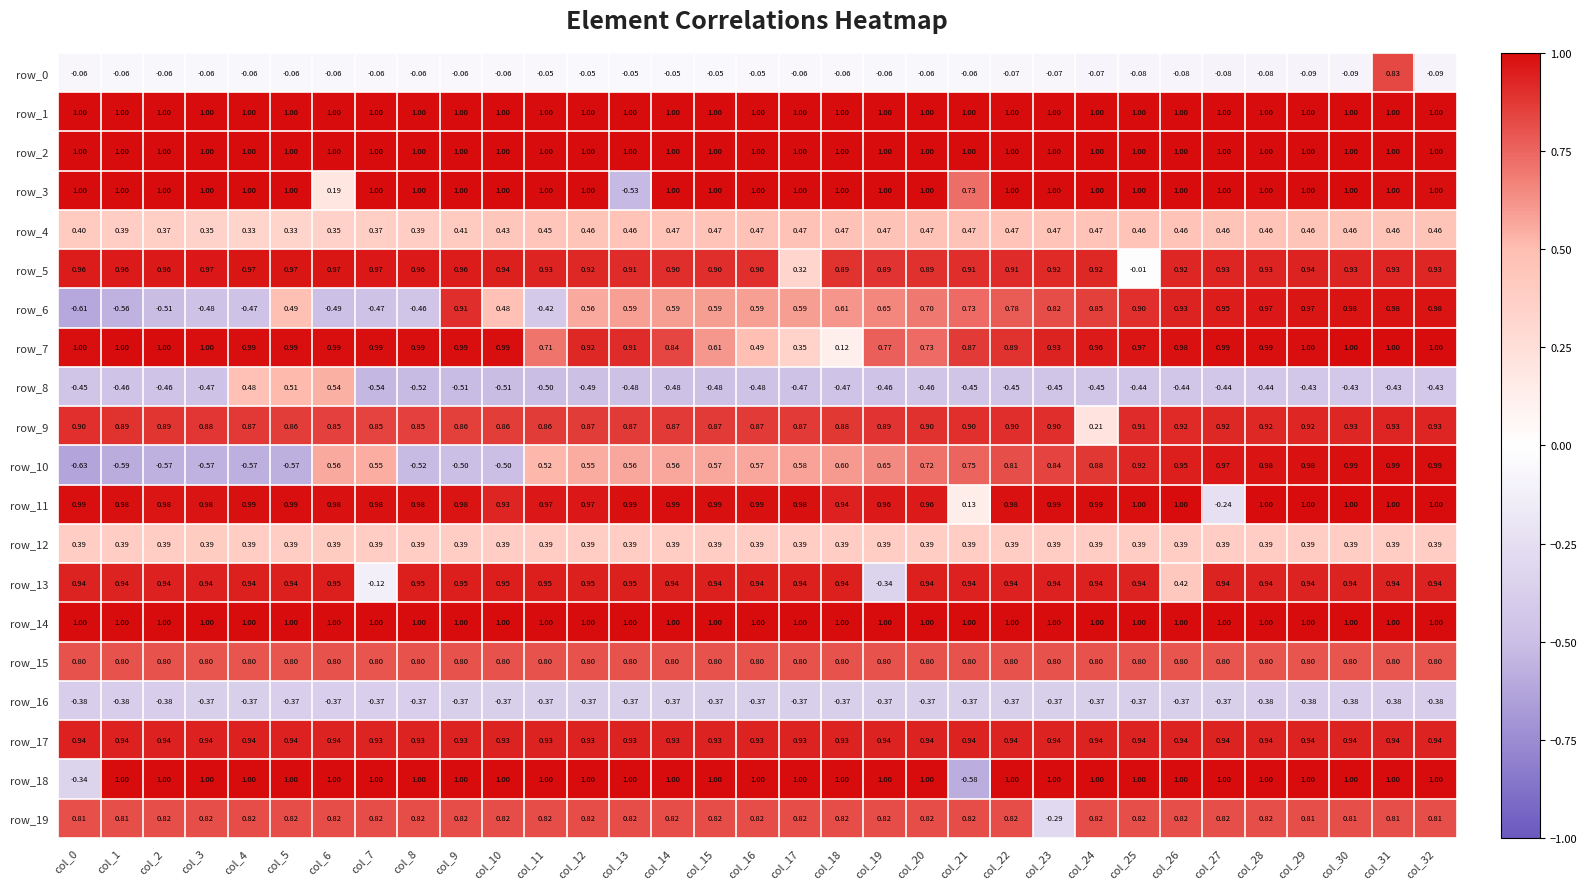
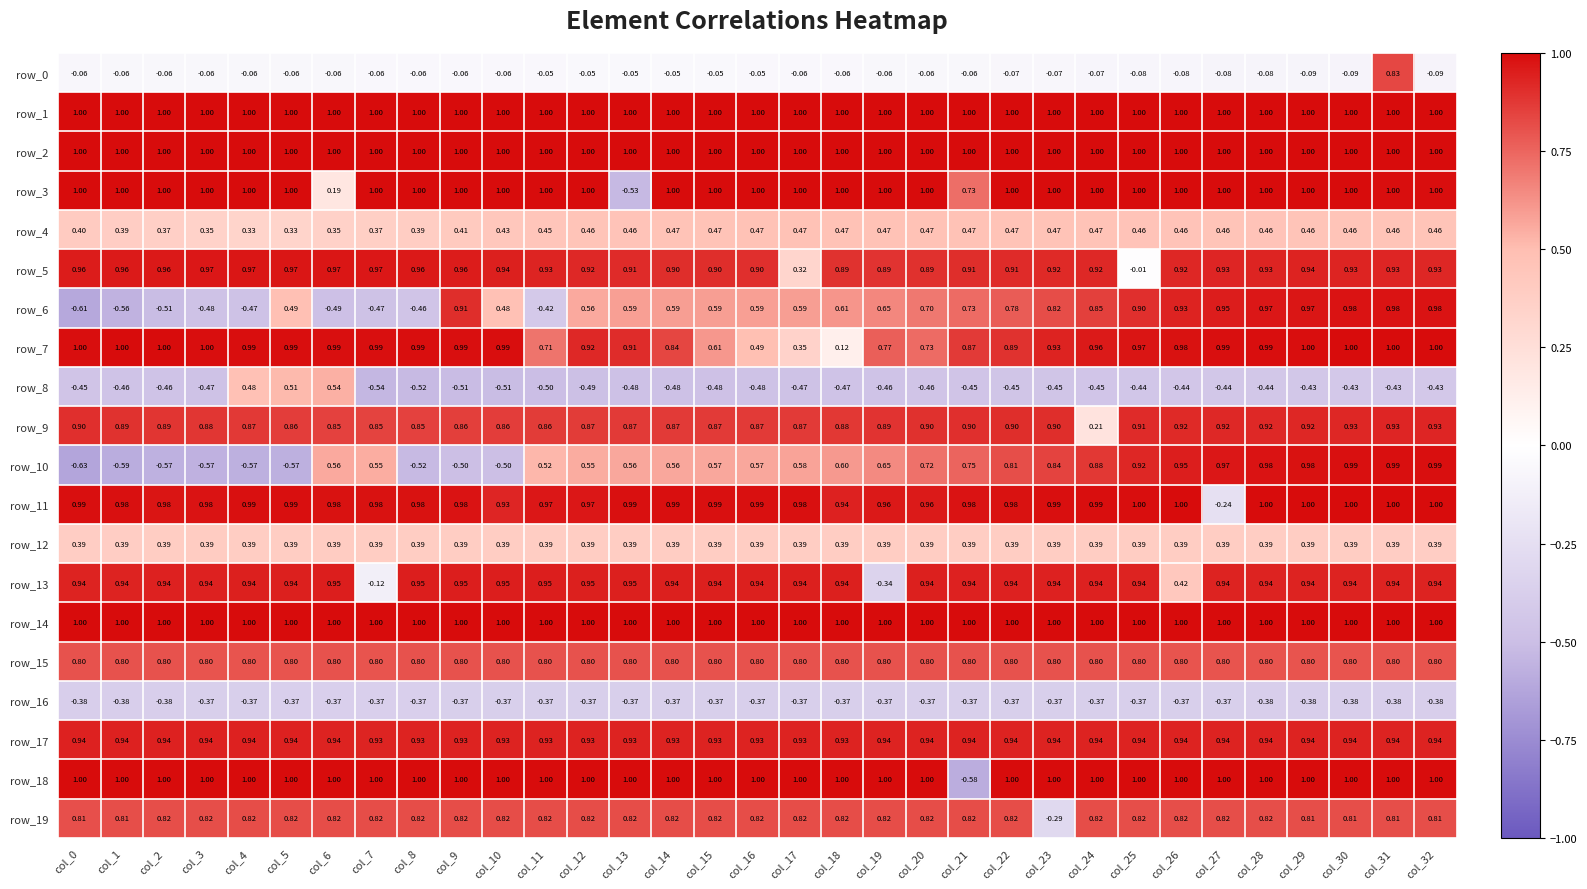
  {
    "row_11": {
      "col_0": 0.99,
      "col_1": 0.98,
      "col_2": 0.98,
      "col_3": 0.98,
      "col_4": 0.99,
      "col_5": 0.99,
      "col_6": 0.98,
      "col_7": 0.98,
      "col_8": 0.98,
      "col_9": 0.98,
      "col_10": 0.93,
      "col_11": 0.97,
      "col_12": 0.97,
      "col_13": 0.99,
      "col_14": 0.99,
      "col_15": 0.99,
      "col_16": 0.99,
      "col_17": 0.98,
      "col_18": 0.94,
      "col_19": 0.96,
      "col_20": 0.96,
-     "col_21": 0.13,
+     "col_21": 0.98,
      "col_22": 0.98,
      "col_23": 0.99,
      "col_24": 0.99,
      "col_25": 1.00,
      "col_26": 1.00,
      "col_27": -0.24,
      "col_28": 1.00,
      "col_29": 1.00,
      "col_30": 1.00,
      "col_31": 1.00,
      "col_32": 1.00
    },
    "row_18": {
-     "col_0": -0.34,
+     "col_0": 1.00,
      "col_1": 1.00,
      "col_2": 1.00,
      "col_3": 1.00,
      "col_4": 1.00,
      "col_5": 1.00,
      "col_6": 1.00,
      "col_7": 1.00,
      "col_8": 1.00,
      "col_9": 1.00,
      "col_10": 1.00,
      "col_11": 1.00,
      "col_12": 1.00,
      "col_13": 1.00,
      "col_14": 1.00,
      "col_15": 1.00,
      "col_16": 1.00,
      "col_17": 1.00,
      "col_18": 1.00,
      "col_19": 1.00,
      "col_20": 1.00,
      "col_21": -0.58,
      "col_22": 1.00,
      "col_23": 1.00,
      "col_24": 1.00,
      "col_25": 1.00,
      "col_26": 1.00,
      "col_27": 1.00,
      "col_28": 1.00,
      "col_29": 1.00,
      "col_30": 1.00,
      "col_31": 1.00,
      "col_32": 1.00
    }
  }
